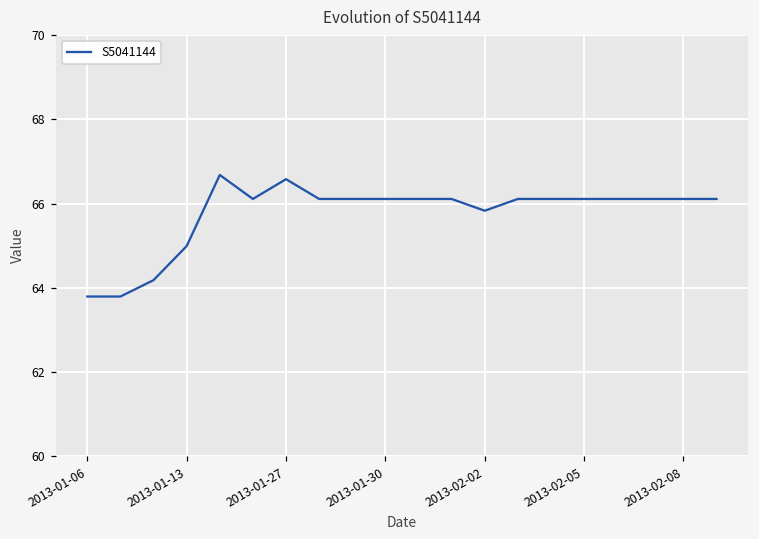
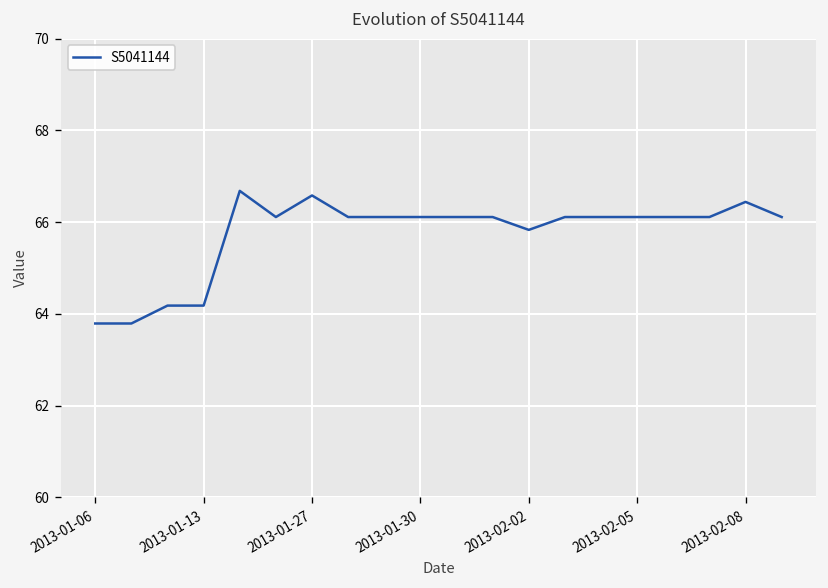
  {
    "2013-01-06": 63.8,
-   "2013-01-13": 65.0,
+   "2013-01-13": 64.2,
    "2013-01-27": 66.6,
    "2013-01-30": 66.1,
    "2013-02-02": 65.8,
    "2013-02-05": 66.1,
-   "2013-02-08": 66.1
+   "2013-02-08": 66.4
  }
